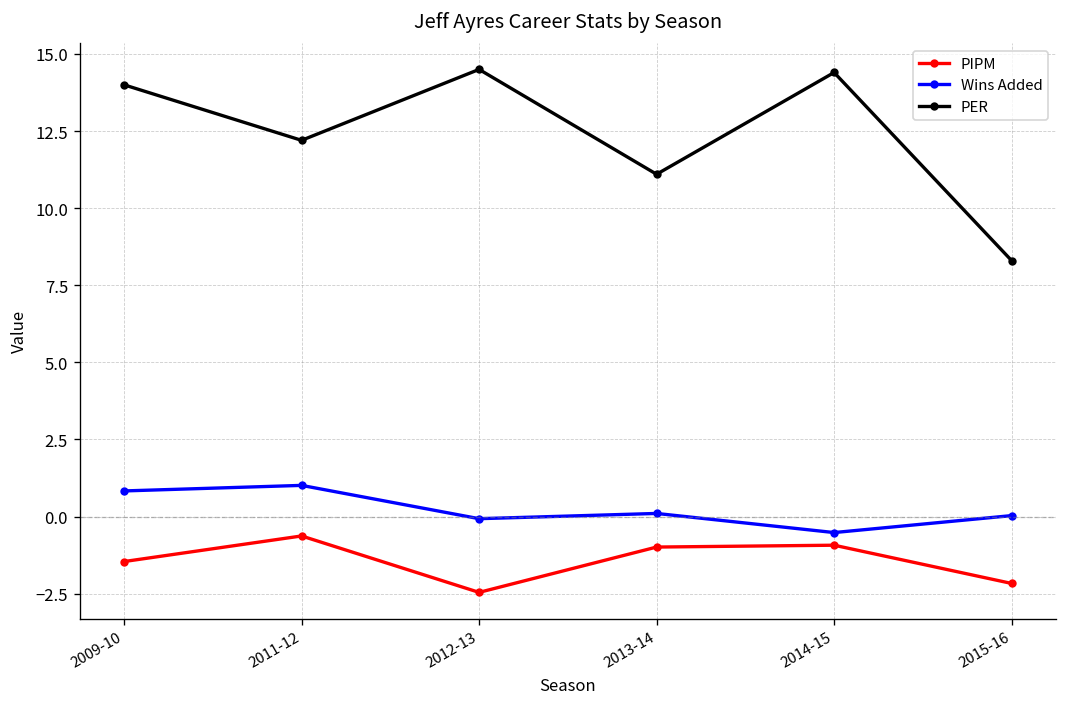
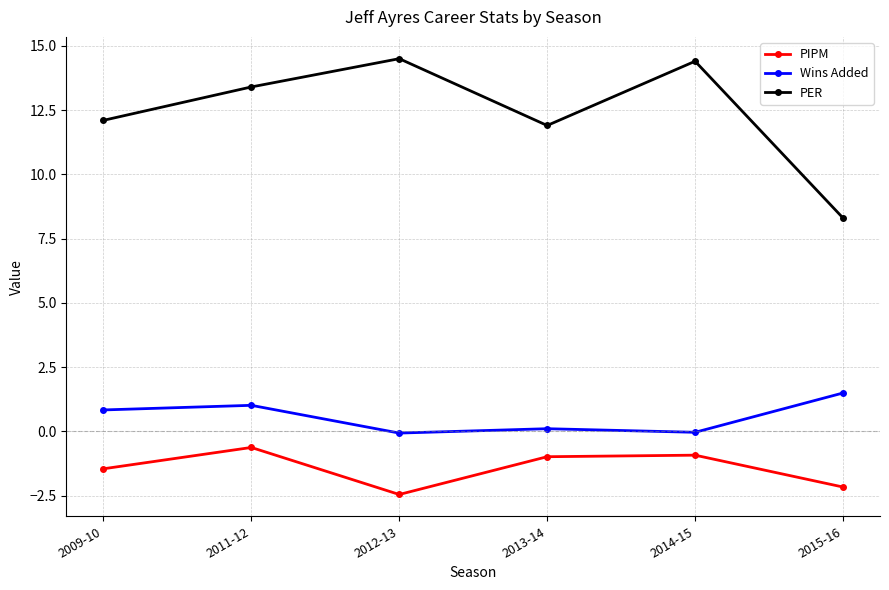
  {
    "PIPM": {
      "2009-10": -1.5,
      "2011-12": -0.6,
      "2012-13": -2.5,
      "2013-14": -1.0,
      "2014-15": -0.9,
      "2015-16": -2.2
    },
    "Wins Added": {
      "2009-10": 0.8,
      "2011-12": 1.0,
      "2012-13": -0.1,
      "2013-14": 0.1,
-     "2014-15": -0.5,
-     "2015-16": 0.0
+     "2014-15": 0.0,
+     "2015-16": 1.5
    },
    "PER": {
-     "2009-10": 14.0,
-     "2011-12": 12.2,
+     "2009-10": 12.1,
+     "2011-12": 13.4,
      "2012-13": 14.5,
-     "2013-14": 11.1,
+     "2013-14": 11.9,
      "2014-15": 14.4,
      "2015-16": 8.3
    }
  }
